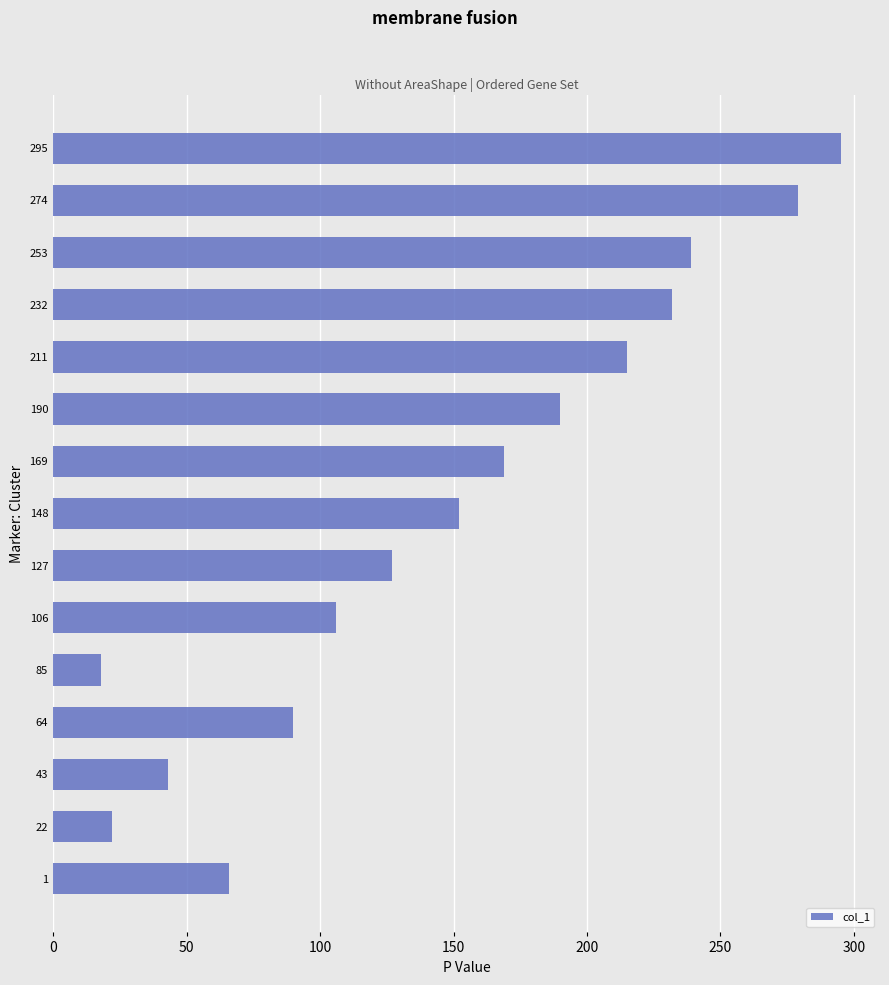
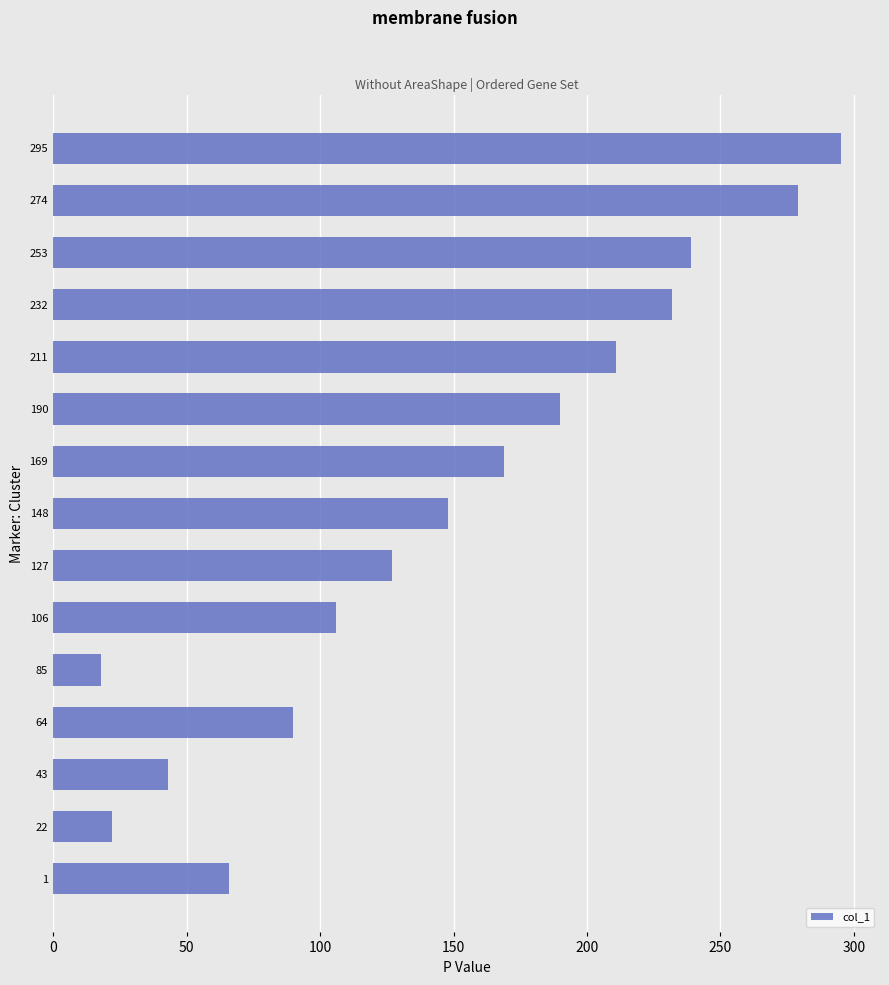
  {
    "295": 295,
    "274": 279,
    "253": 239,
    "232": 232,
-   "211": 215,
+   "211": 211,
    "190": 190,
    "169": 169,
-   "148": 152,
+   "148": 148,
    "127": 127,
    "106": 106,
    "85": 18,
    "64": 90,
    "43": 43,
    "22": 22,
    "1": 66
  }
